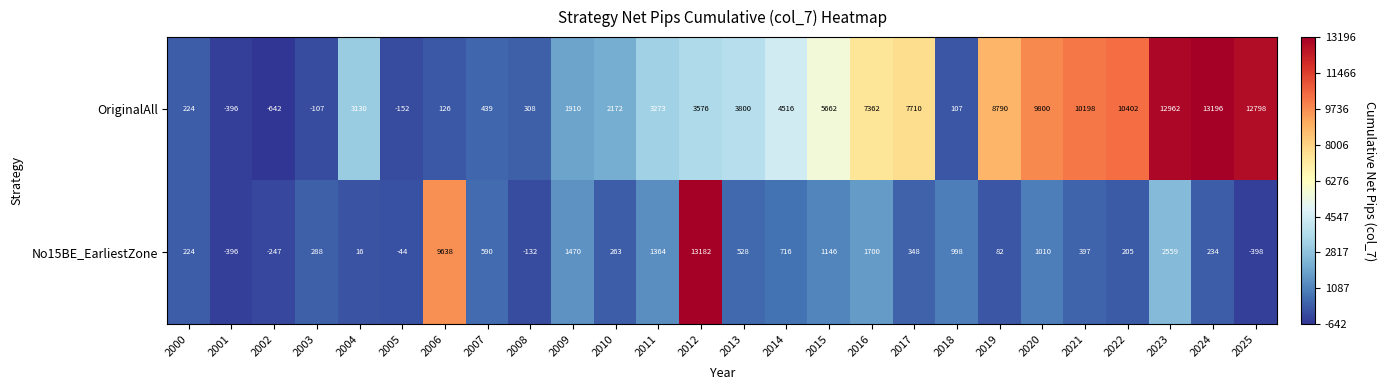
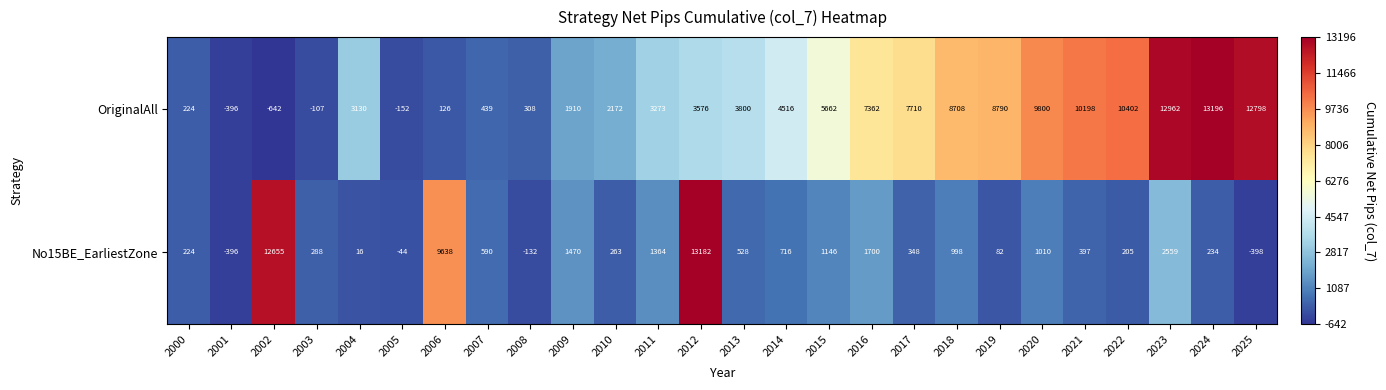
  {
    "OriginalAll": {
      "2000": 224,
      "2001": -396,
      "2002": -642,
      "2003": -107,
      "2004": 3130,
      "2005": -152,
      "2006": 126,
      "2007": 439,
      "2008": 308,
      "2009": 1910,
      "2010": 2172,
      "2011": 3273,
      "2012": 3576,
      "2013": 3800,
      "2014": 4516,
      "2015": 5662,
      "2016": 7362,
      "2017": 7710,
-     "2018": 107,
+     "2018": 8708,
      "2019": 8790,
      "2020": 9800,
      "2021": 10198,
      "2022": 10402,
      "2023": 12962,
      "2024": 13196,
      "2025": 12798
    },
    "No15BE_EarliestZone": {
      "2000": 224,
      "2001": -396,
-     "2002": -247,
+     "2002": 12655,
      "2003": 288,
      "2004": 16,
      "2005": -44,
      "2006": 9638,
      "2007": 590,
      "2008": -132,
      "2009": 1470,
      "2010": 263,
      "2011": 1364,
      "2012": 13182,
      "2013": 528,
      "2014": 716,
      "2015": 1146,
      "2016": 1700,
      "2017": 348,
      "2018": 998,
      "2019": 82,
      "2020": 1010,
      "2021": 397,
      "2022": 205,
      "2023": 2559,
      "2024": 234,
      "2025": -398
    }
  }
